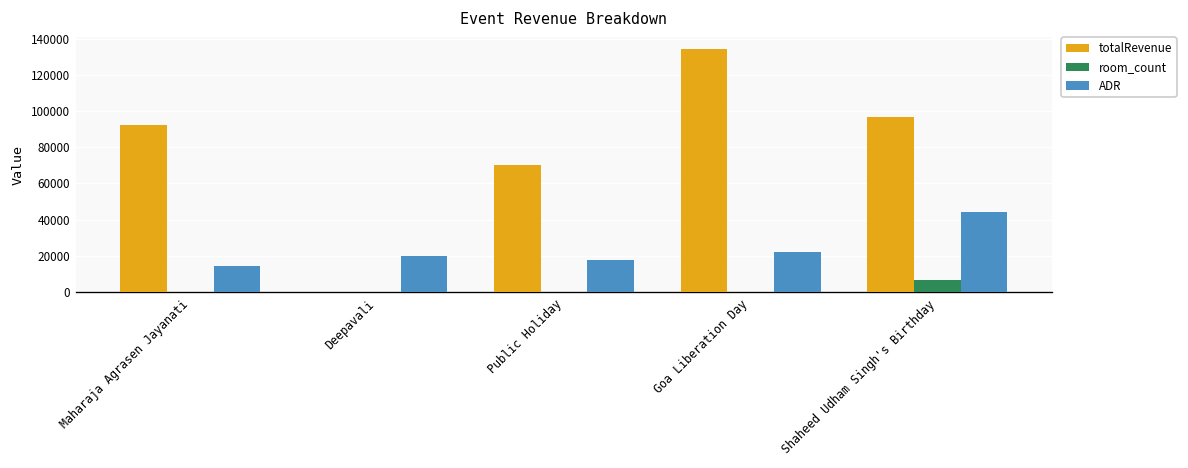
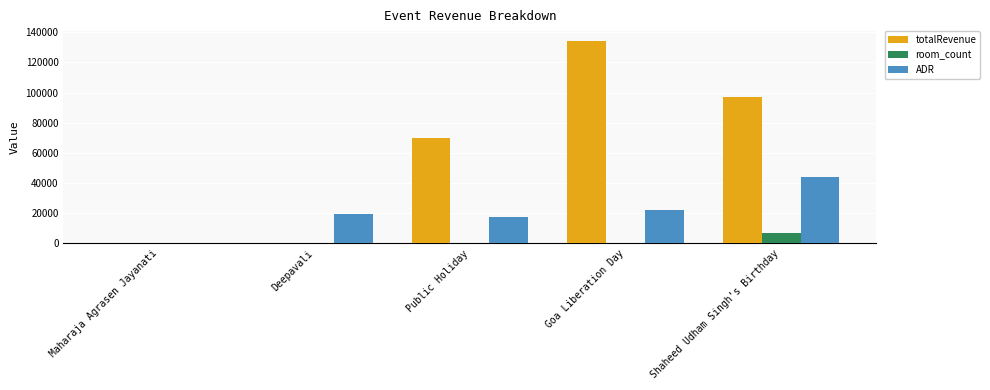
  {
    "totalRevenue": {
-     "Maharaja Agrasen Jayanati": 92000,
+     "Maharaja Agrasen Jayanati": 0,
      "Deepavali": 0,
      "Public Holiday": 70000,
      "Goa Liberation Day": 134000,
      "Shaheed Udham Singh's Birthday": 97000
    },
    "room_count": {
      "Shaheed Udham Singh's Birthday": 7000
    },
    "ADR": {
-     "Maharaja Agrasen Jayanati": 15000,
+     "Maharaja Agrasen Jayanati": 0,
      "Deepavali": 20000,
      "Public Holiday": 18000,
      "Goa Liberation Day": 22000,
      "Shaheed Udham Singh's Birthday": 44000
    }
  }
